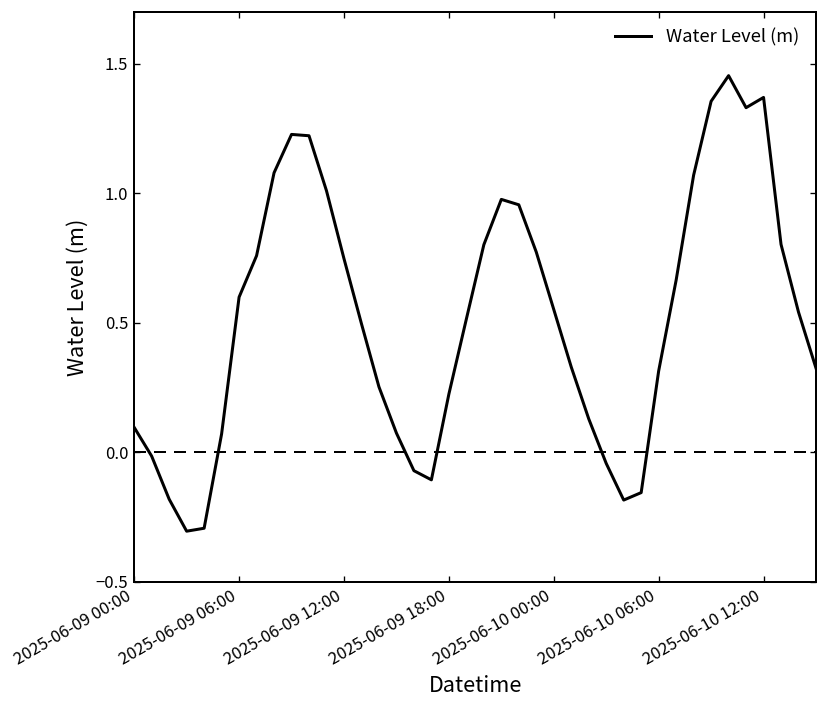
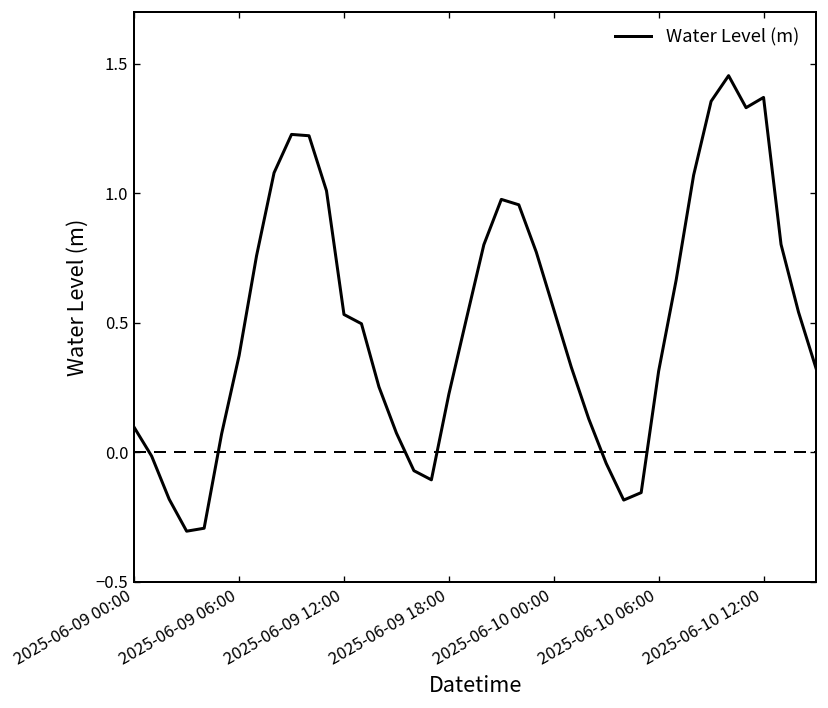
  {
    "2025-06-09 00:00": 0.10,
-   "2025-06-09 06:00": 0.60,
-   "2025-06-09 12:00": 0.75,
+   "2025-06-09 06:00": 0.37,
+   "2025-06-09 12:00": 0.53,
    "2025-06-09 18:00": 0.22,
    "2025-06-10 00:00": 0.55,
    "2025-06-10 06:00": 0.31,
    "2025-06-10 12:00": 1.37
  }
